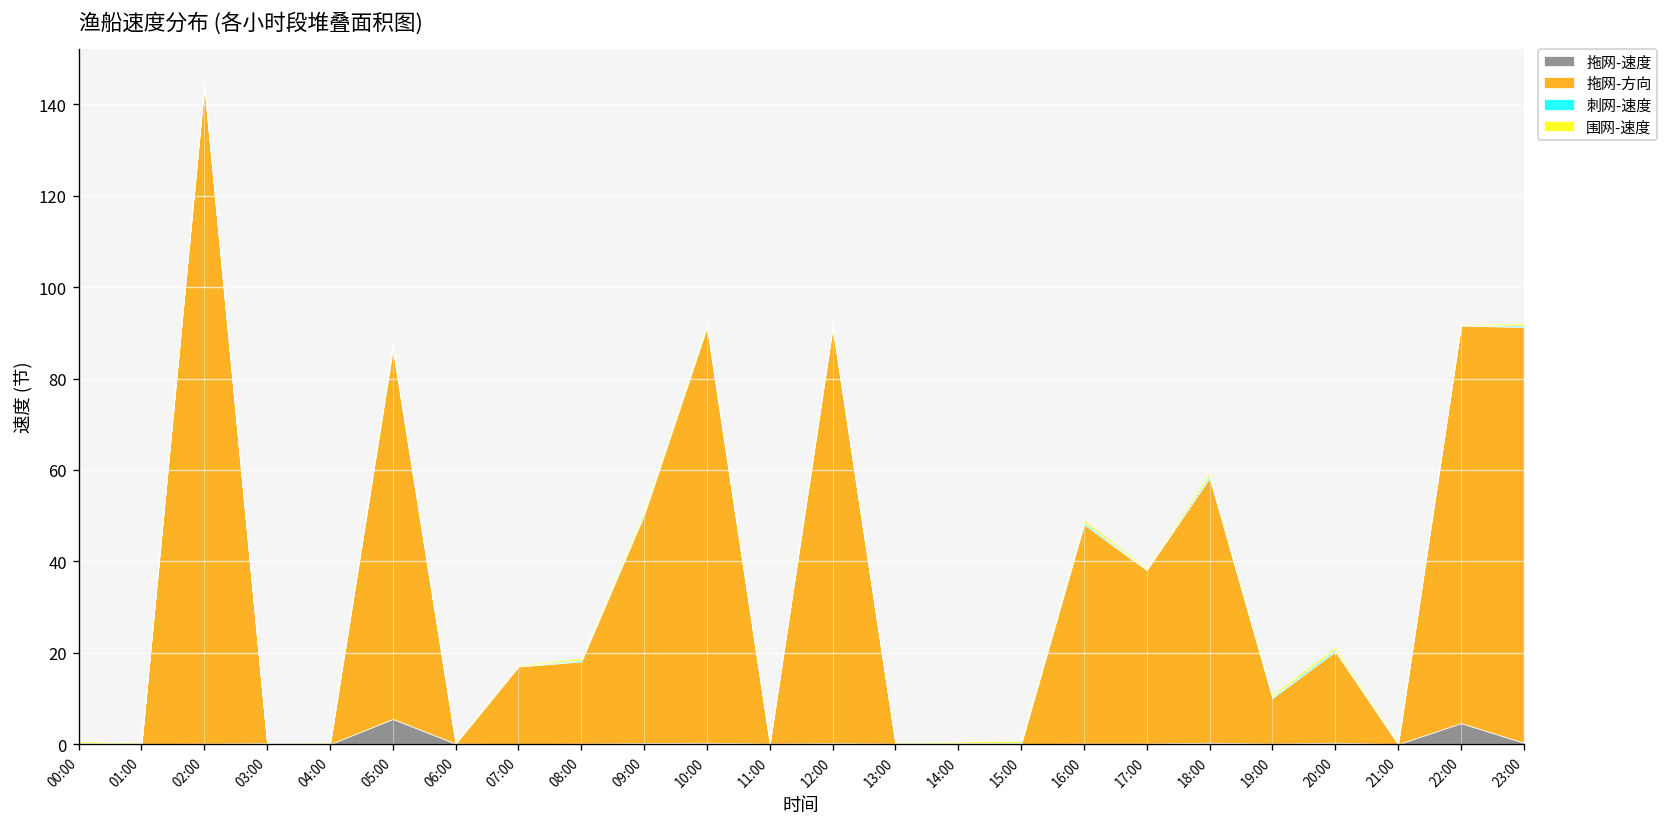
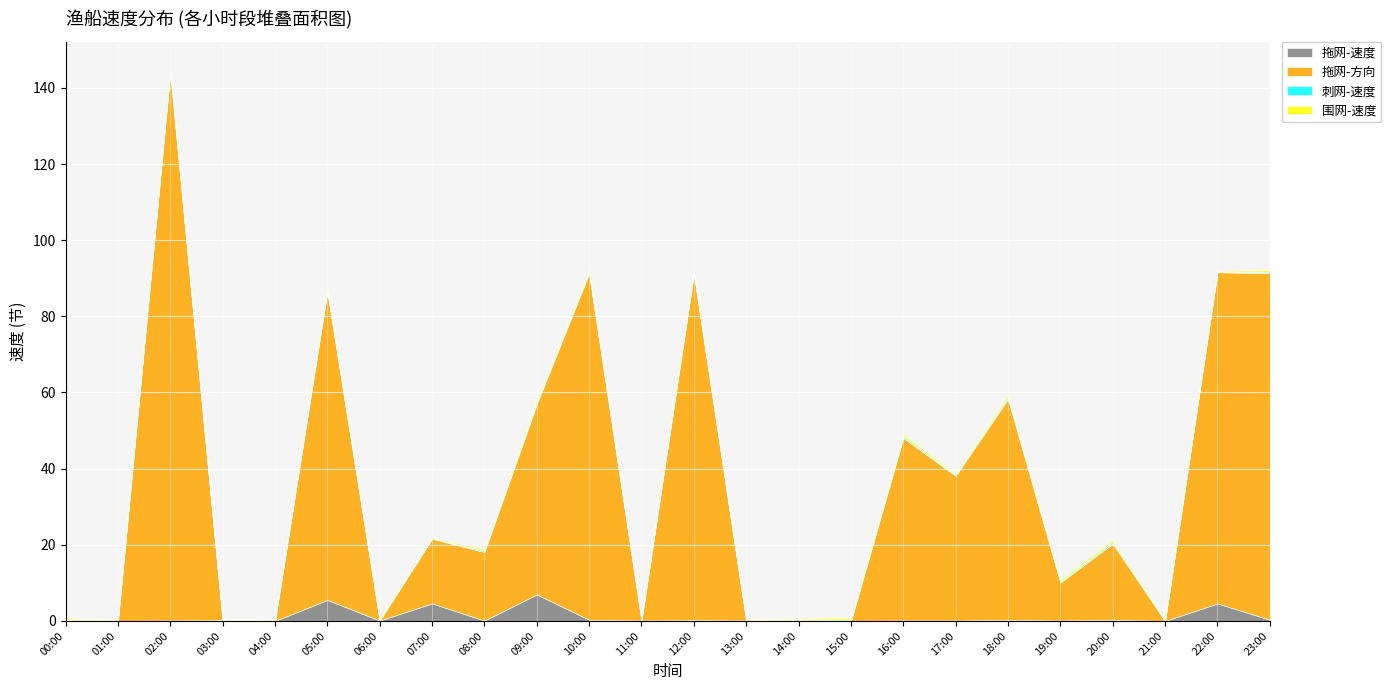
  {
    "拖网-速度": {
      "05:00": 6,
-     "07:00": 0,
-     "09:00": 0,
+     "07:00": 5,
+     "09:00": 7,
      "22:00": 5
    }
  }
